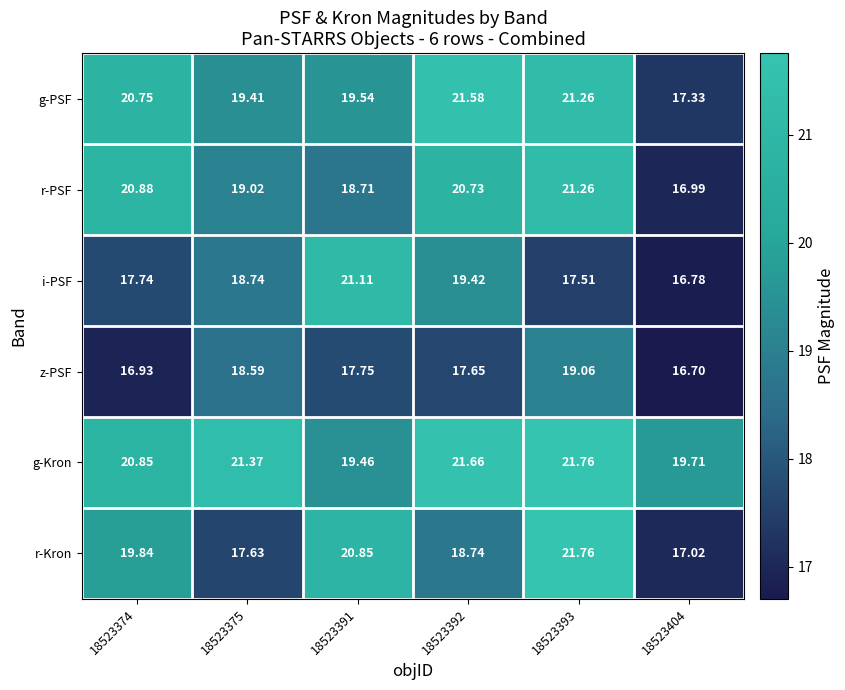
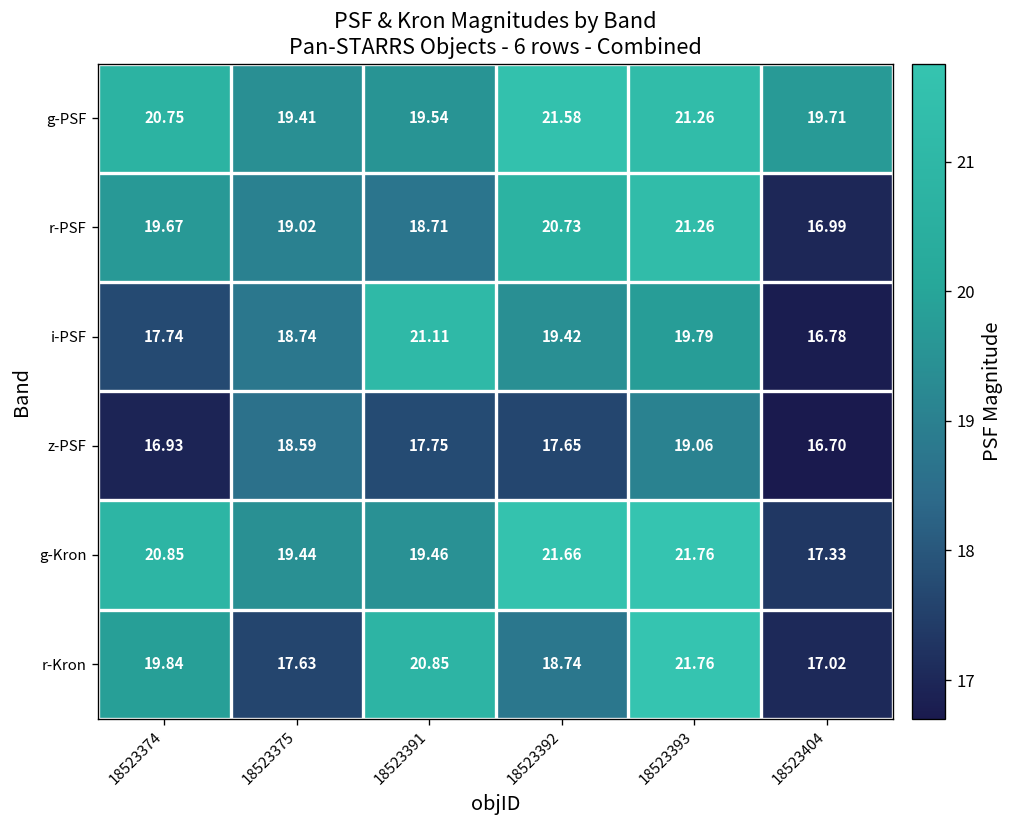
  {
    "g-PSF": {
      "18523374": 20.75,
      "18523375": 19.41,
      "18523391": 19.54,
      "18523392": 21.58,
      "18523393": 21.26,
-     "18523404": 17.33
+     "18523404": 19.71
    },
    "r-PSF": {
-     "18523374": 20.88,
+     "18523374": 19.67,
      "18523375": 19.02,
      "18523391": 18.71,
      "18523392": 20.73,
      "18523393": 21.26,
      "18523404": 16.99
    },
    "i-PSF": {
      "18523374": 17.74,
      "18523375": 18.74,
      "18523391": 21.11,
      "18523392": 19.42,
-     "18523393": 17.51,
+     "18523393": 19.79,
      "18523404": 16.78
    },
    "z-PSF": {
      "18523374": 16.93,
      "18523375": 18.59,
      "18523391": 17.75,
      "18523392": 17.65,
      "18523393": 19.06,
      "18523404": 16.70
    },
    "g-Kron": {
      "18523374": 20.85,
-     "18523375": 21.37,
+     "18523375": 19.44,
      "18523391": 19.46,
      "18523392": 21.66,
      "18523393": 21.76,
-     "18523404": 19.71
+     "18523404": 17.33
    },
    "r-Kron": {
      "18523374": 19.84,
      "18523375": 17.63,
      "18523391": 20.85,
      "18523392": 18.74,
      "18523393": 21.76,
      "18523404": 17.02
    }
  }
